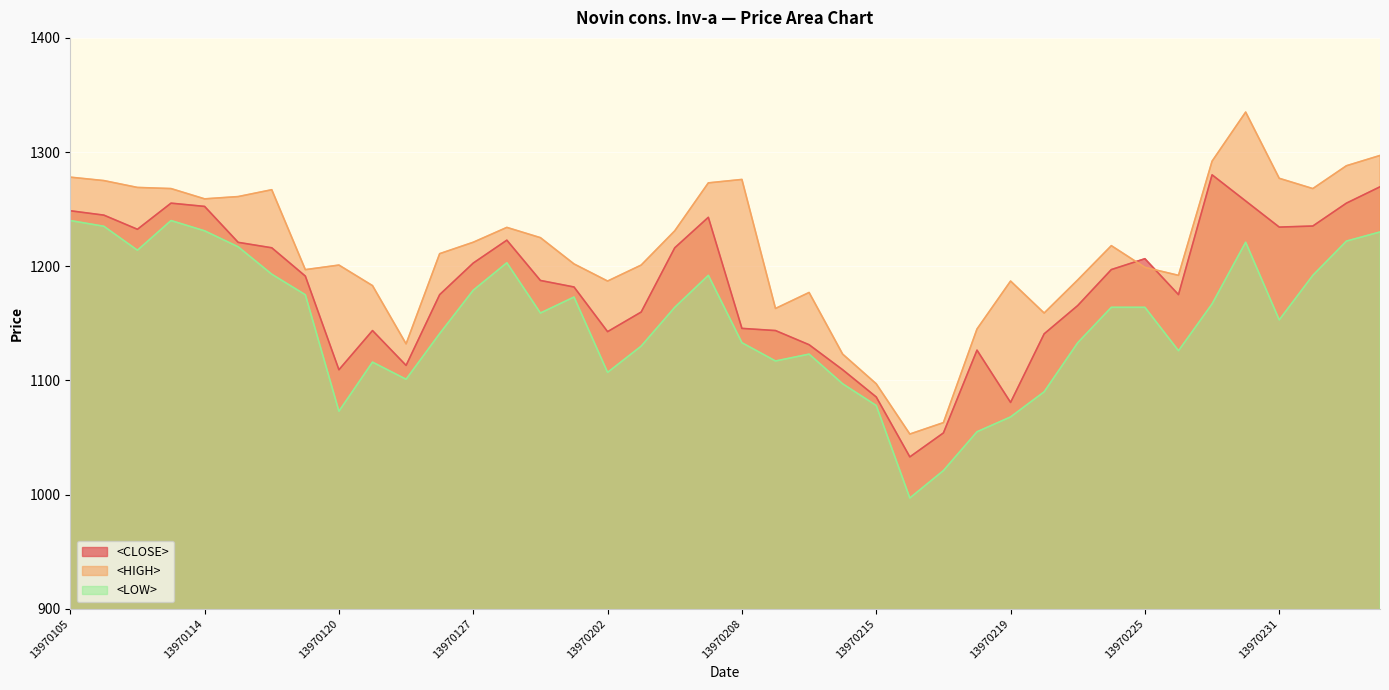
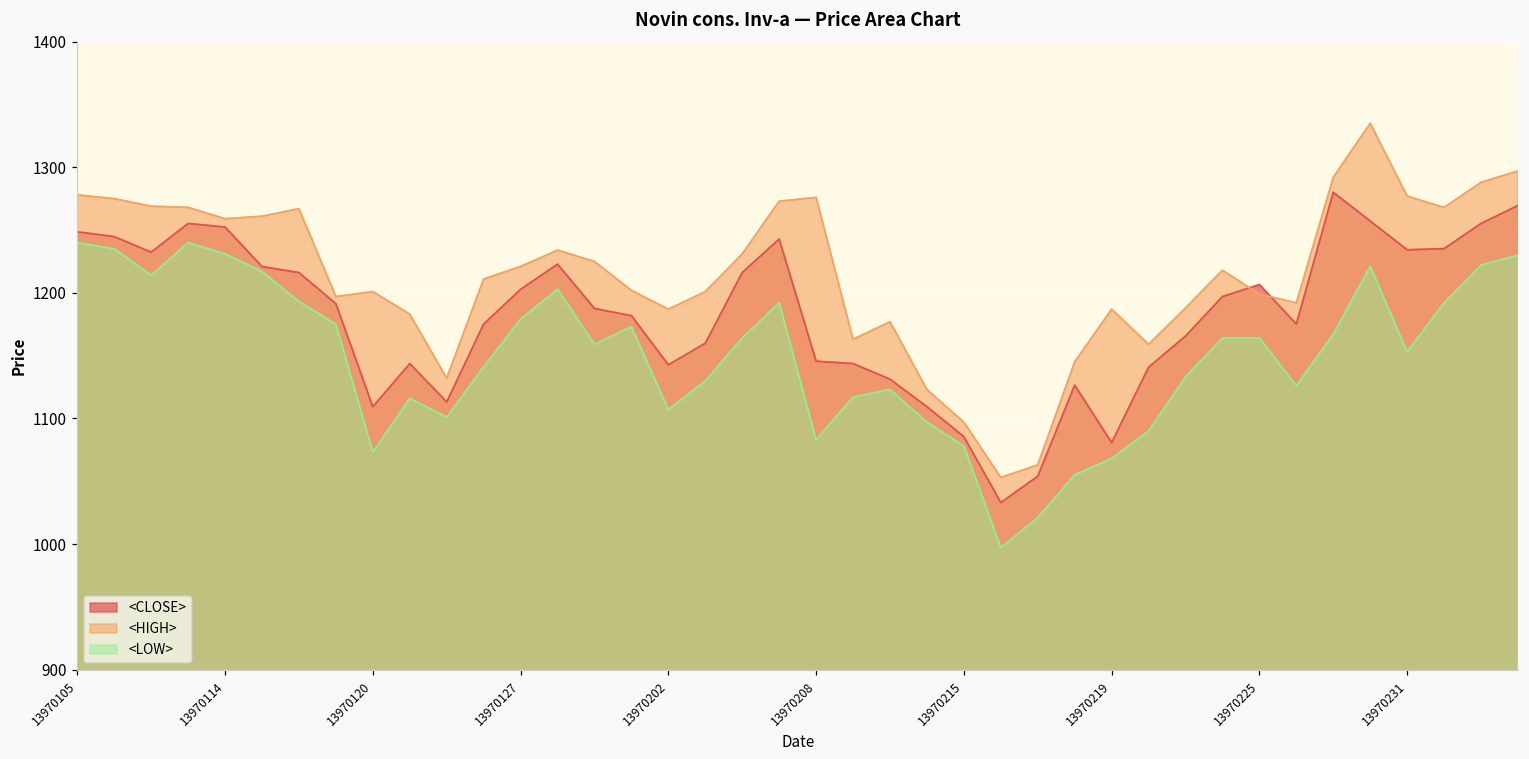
  {
    "<CLOSE>": {
      "13970105": 1249,
      "13970114": 1252,
      "13970120": 1109,
      "13970127": 1203,
      "13970202": 1143,
      "13970208": 1146,
      "13970215": 1085,
      "13970219": 1081,
      "13970225": 1207,
      "13970231": 1234
    },
    "<HIGH>": {
      "13970105": 1278,
      "13970114": 1259,
      "13970120": 1201,
      "13970127": 1221,
      "13970202": 1187,
      "13970208": 1276,
      "13970215": 1097,
      "13970219": 1187,
      "13970225": 1199,
      "13970231": 1277
    },
    "<LOW>": {
      "13970105": 1240,
      "13970114": 1231,
      "13970120": 1073,
      "13970127": 1179,
      "13970202": 1107,
-     "13970208": 1133,
+     "13970208": 1083,
      "13970215": 1078,
      "13970219": 1068,
      "13970225": 1164,
      "13970231": 1153
    }
  }
